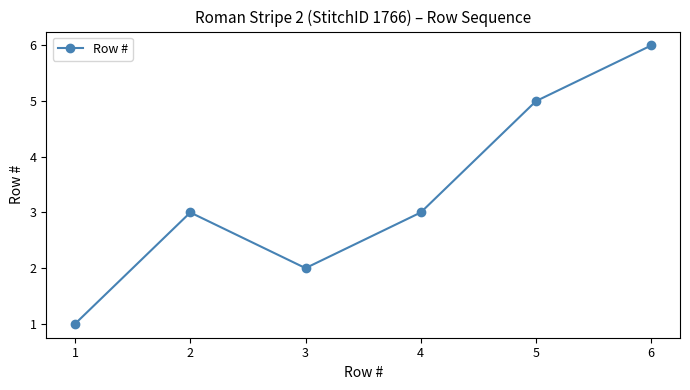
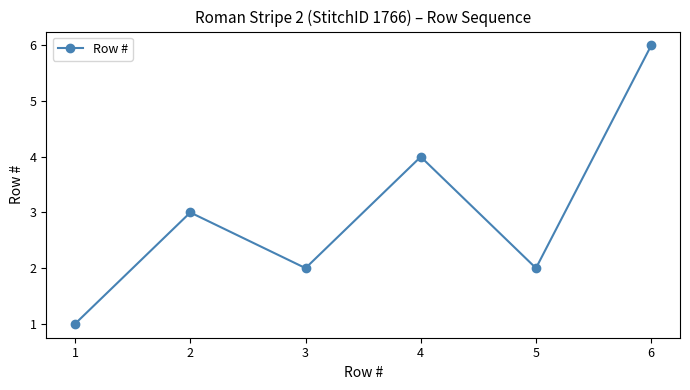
  {
    "1": 1,
    "2": 3,
    "3": 2,
-   "4": 3,
-   "5": 5,
+   "4": 4,
+   "5": 2,
    "6": 6
  }
